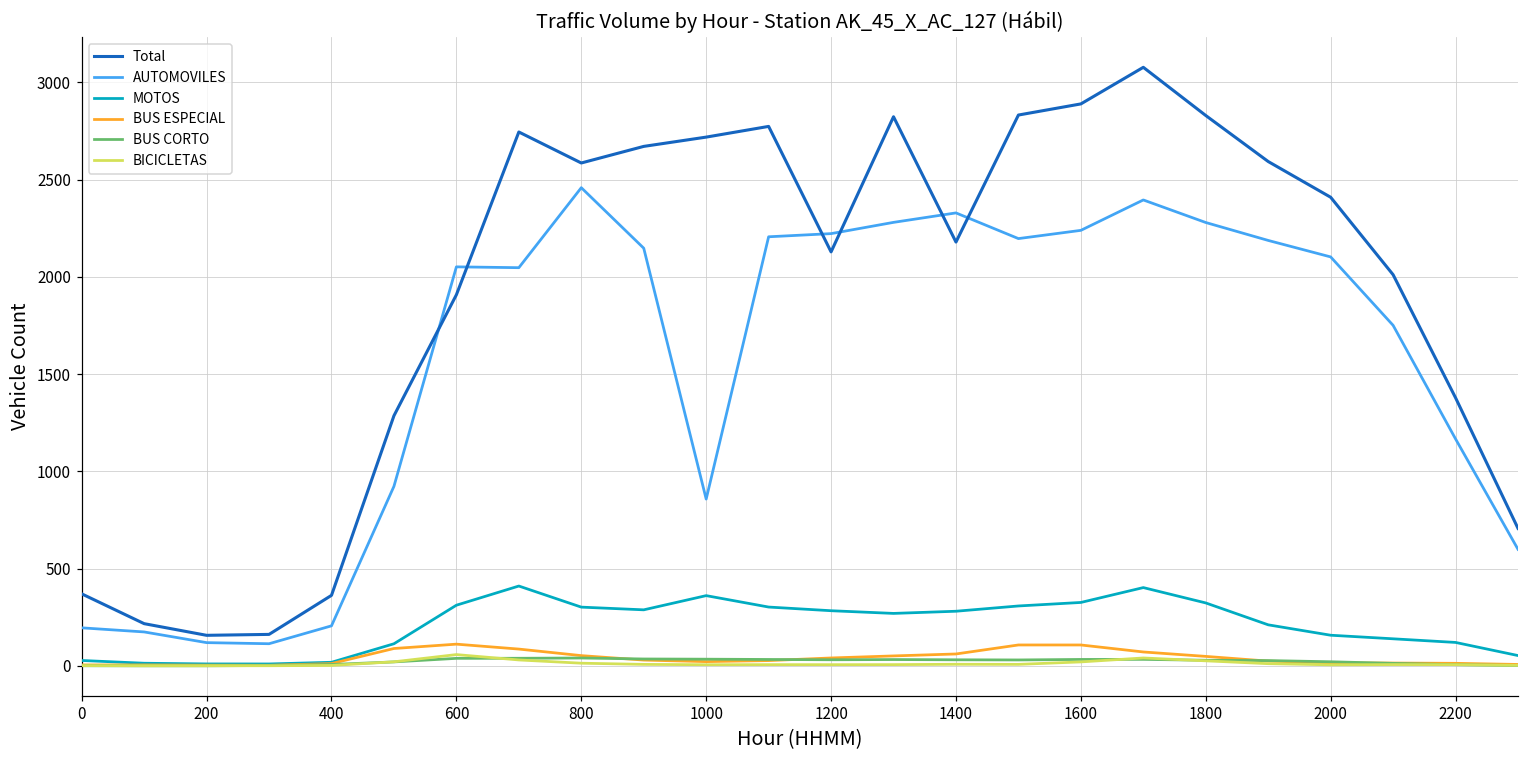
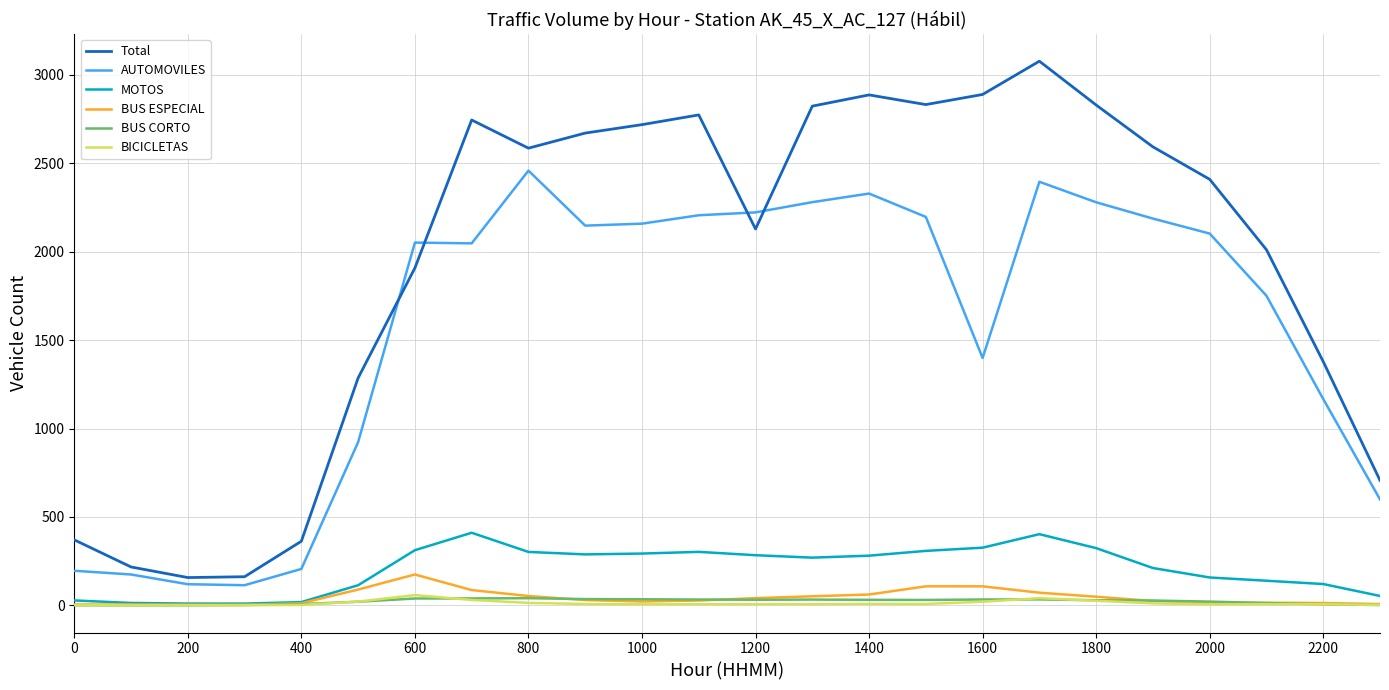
  {
    "Total": {
      "0": 370,
      "200": 160,
      "400": 360,
      "600": 1910,
      "800": 2590,
      "1000": 2720,
      "1200": 2130,
-     "1400": 2180,
+     "1400": 2890,
      "1600": 2890,
      "1800": 2830,
      "2000": 2410,
      "2200": 1380
    },
    "AUTOMOVILES": {
      "0": 200,
      "200": 120,
      "400": 210,
      "600": 2050,
      "800": 2460,
-     "1000": 860,
+     "1000": 2160,
      "1200": 2220,
      "1400": 2330,
-     "1600": 2240,
+     "1600": 1400,
      "1800": 2280,
      "2000": 2100,
      "2200": 1170
    },
    "MOTOS": {
      "0": 30,
      "600": 310,
      "800": 300,
-     "1000": 360,
+     "1000": 290,
      "1200": 280,
      "1400": 280,
      "1600": 330,
      "1800": 320,
      "2000": 160,
      "2200": 120
    },
    "BUS ESPECIAL": {
-     "600": 110,
+     "600": 170,
      "1400": 60,
      "1600": 110,
      "1800": 50
    },
    "BUS CORTO": {
      "600": 40,
      "1400": 30
    },
    "BICICLETAS": {
      "600": 60,
      "800": 10,
      "1000": 10,
      "1200": 10,
      "1400": 10
    }
  }
